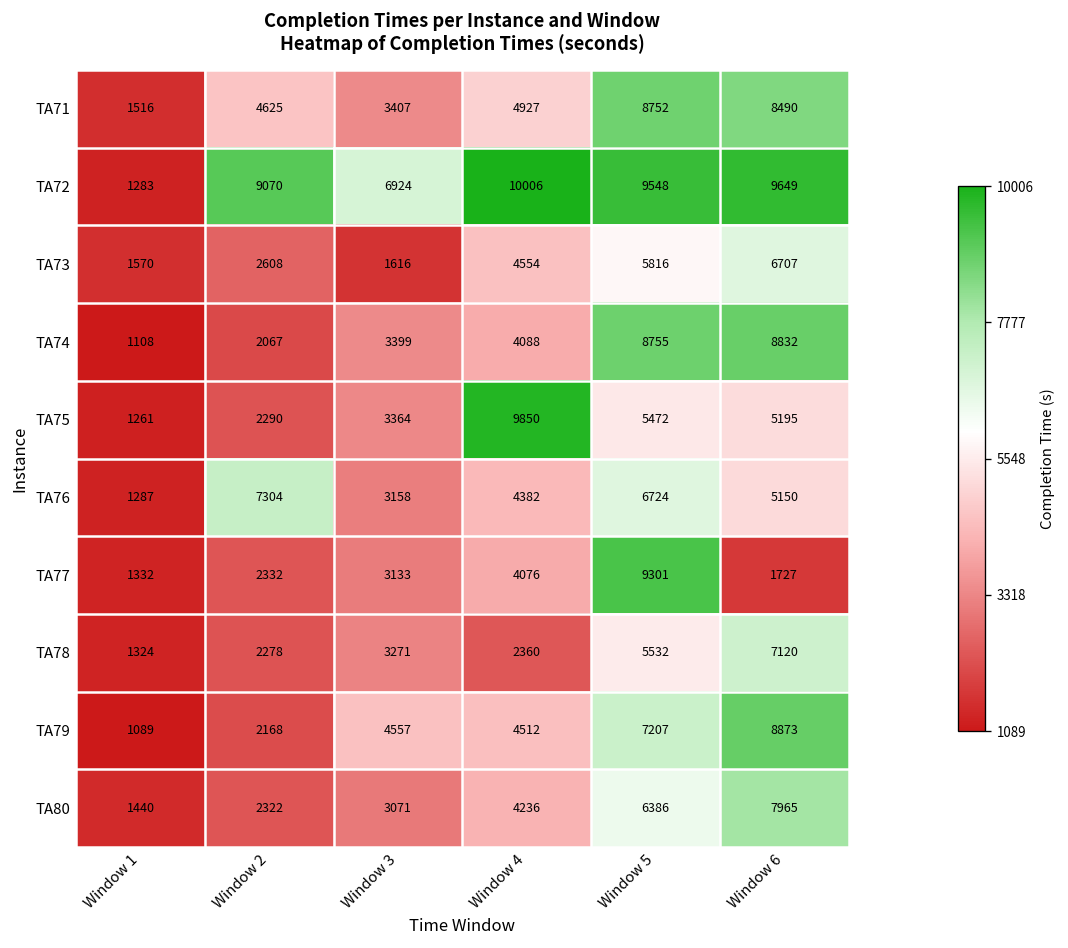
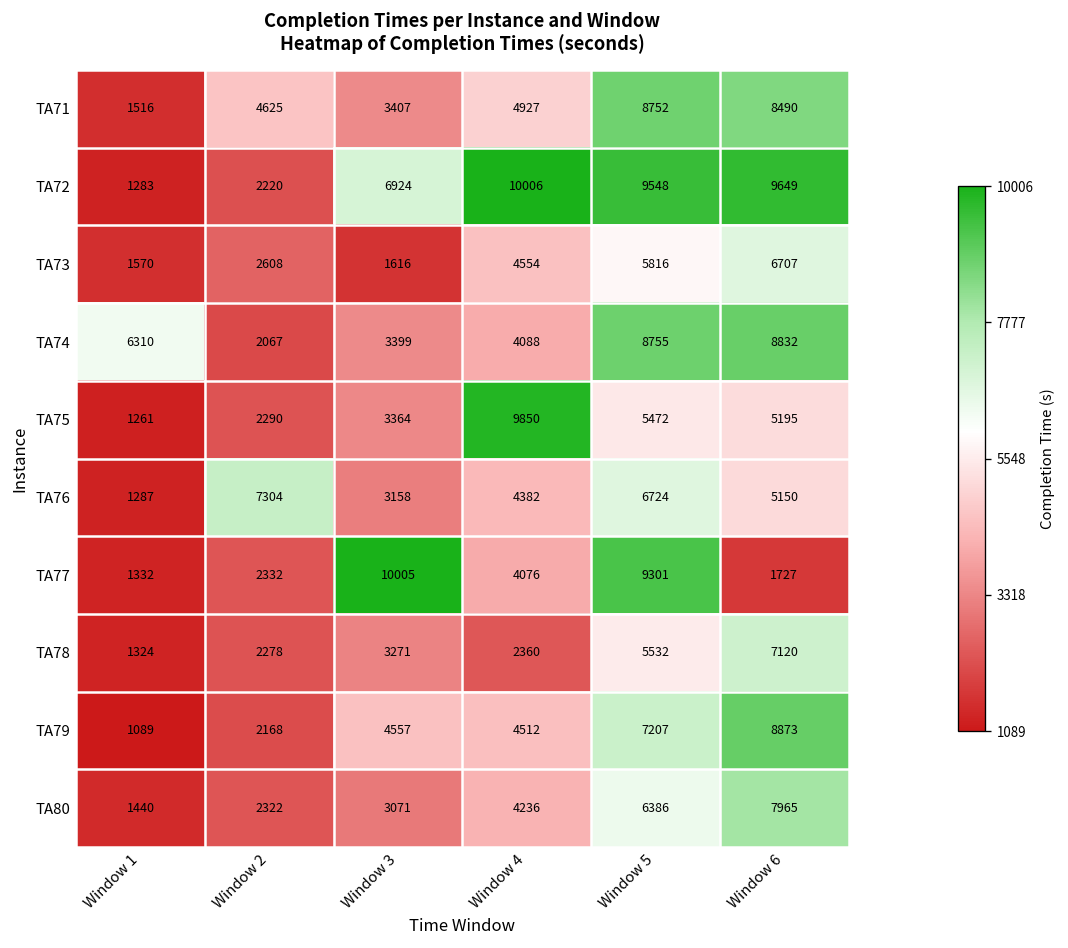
  {
    "TA71": {
      "Window 1": 1516,
      "Window 2": 4625,
      "Window 3": 3407,
      "Window 4": 4927,
      "Window 5": 8752,
      "Window 6": 8490
    },
    "TA72": {
      "Window 1": 1283,
-     "Window 2": 9070,
+     "Window 2": 2220,
      "Window 3": 6924,
      "Window 4": 10006,
      "Window 5": 9548,
      "Window 6": 9649
    },
    "TA73": {
      "Window 1": 1570,
      "Window 2": 2608,
      "Window 3": 1616,
      "Window 4": 4554,
      "Window 5": 5816,
      "Window 6": 6707
    },
    "TA74": {
-     "Window 1": 1108,
+     "Window 1": 6310,
      "Window 2": 2067,
      "Window 3": 3399,
      "Window 4": 4088,
      "Window 5": 8755,
      "Window 6": 8832
    },
    "TA75": {
      "Window 1": 1261,
      "Window 2": 2290,
      "Window 3": 3364,
      "Window 4": 9850,
      "Window 5": 5472,
      "Window 6": 5195
    },
    "TA76": {
      "Window 1": 1287,
      "Window 2": 7304,
      "Window 3": 3158,
      "Window 4": 4382,
      "Window 5": 6724,
      "Window 6": 5150
    },
    "TA77": {
      "Window 1": 1332,
      "Window 2": 2332,
-     "Window 3": 3133,
+     "Window 3": 10005,
      "Window 4": 4076,
      "Window 5": 9301,
      "Window 6": 1727
    },
    "TA78": {
      "Window 1": 1324,
      "Window 2": 2278,
      "Window 3": 3271,
      "Window 4": 2360,
      "Window 5": 5532,
      "Window 6": 7120
    },
    "TA79": {
      "Window 1": 1089,
      "Window 2": 2168,
      "Window 3": 4557,
      "Window 4": 4512,
      "Window 5": 7207,
      "Window 6": 8873
    },
    "TA80": {
      "Window 1": 1440,
      "Window 2": 2322,
      "Window 3": 3071,
      "Window 4": 4236,
      "Window 5": 6386,
      "Window 6": 7965
    }
  }
